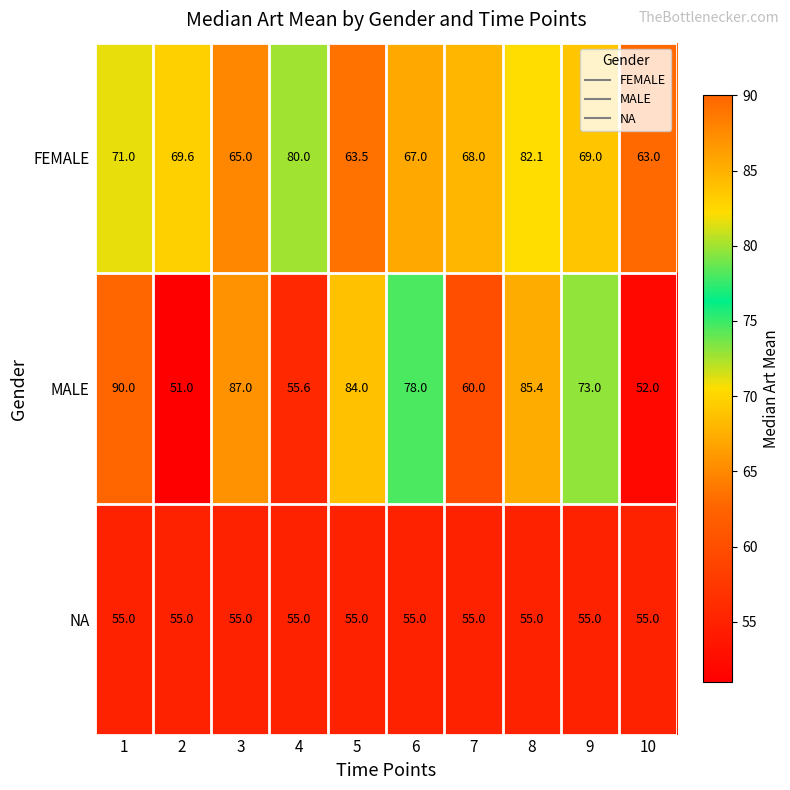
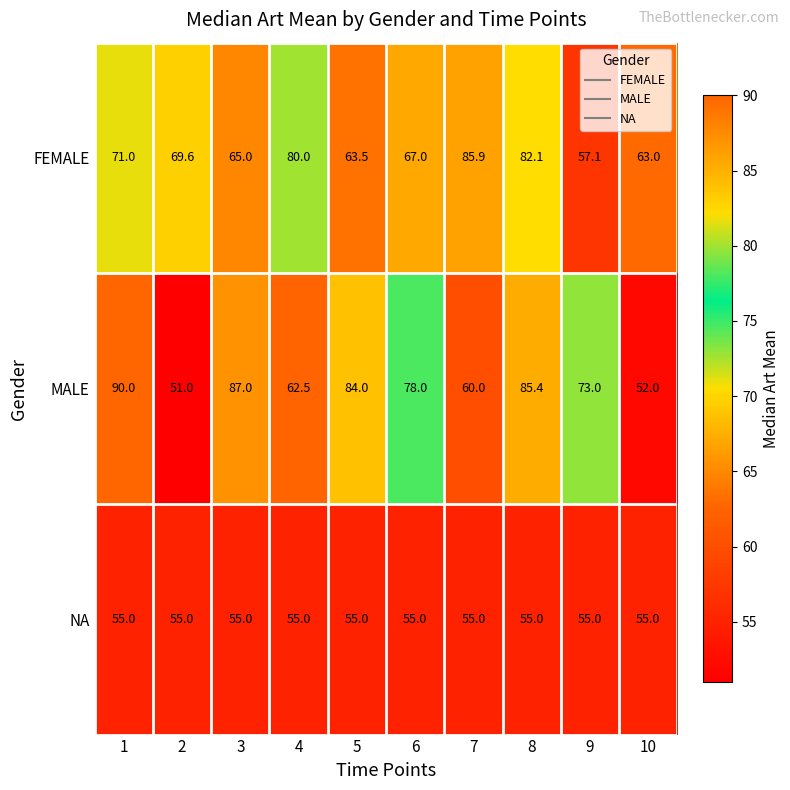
  {
    "FEMALE": {
      "1": 71.0,
      "2": 69.6,
      "3": 65.0,
      "4": 80.0,
      "5": 63.5,
      "6": 67.0,
-     "7": 68.0,
+     "7": 85.9,
      "8": 82.1,
-     "9": 69.0,
+     "9": 57.1,
      "10": 63.0
    },
    "MALE": {
      "1": 90.0,
      "2": 51.0,
      "3": 87.0,
-     "4": 55.6,
+     "4": 62.5,
      "5": 84.0,
      "6": 78.0,
      "7": 60.0,
      "8": 85.4,
      "9": 73.0,
      "10": 52.0
    },
    "NA": {
      "1": 55.0,
      "2": 55.0,
      "3": 55.0,
      "4": 55.0,
      "5": 55.0,
      "6": 55.0,
      "7": 55.0,
      "8": 55.0,
      "9": 55.0,
      "10": 55.0
    }
  }
